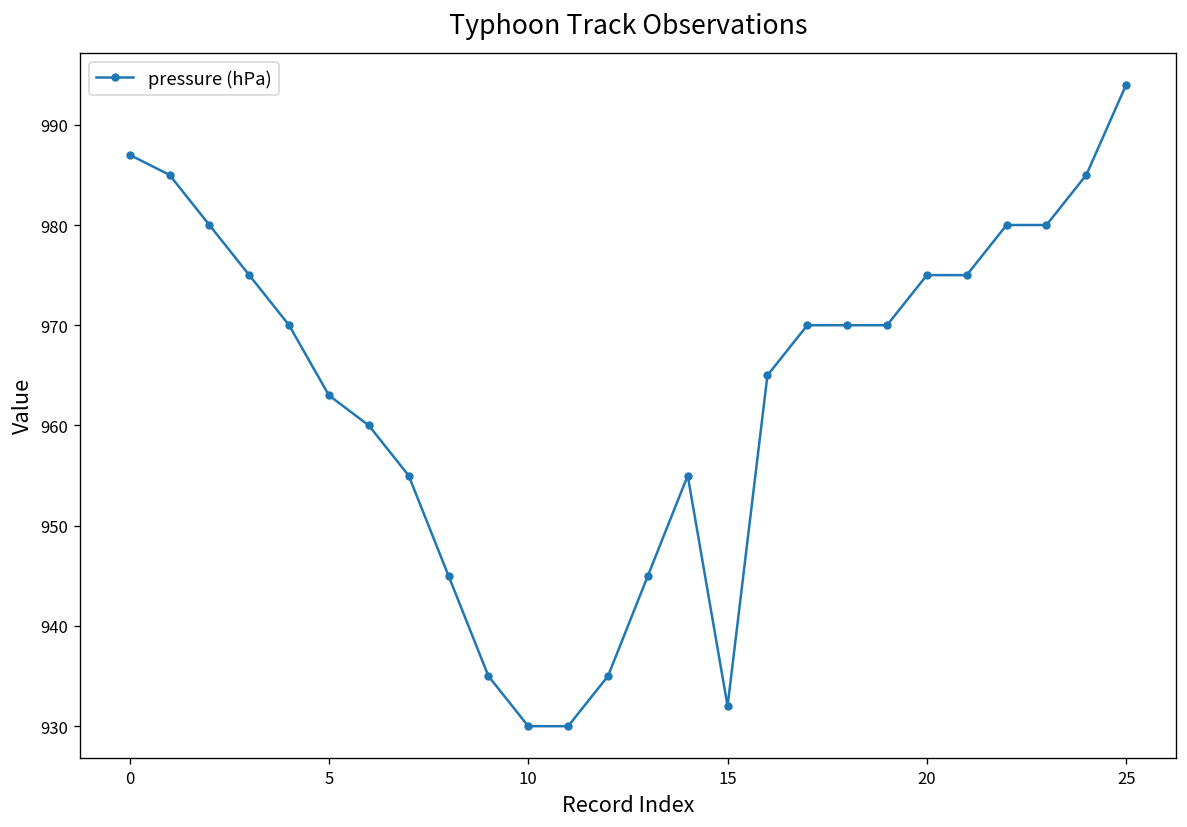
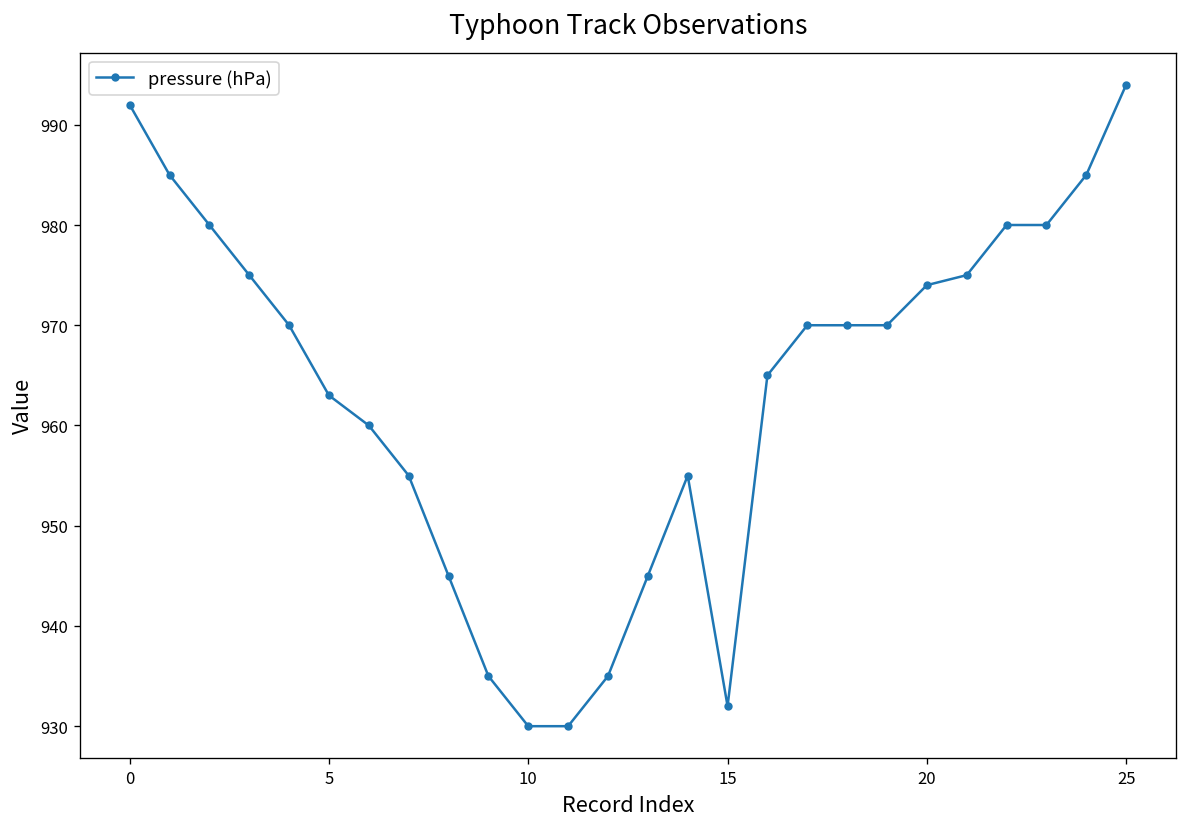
  {
-   "0": 987,
+   "0": 992,
    "5": 963,
    "10": 930,
    "15": 932,
-   "20": 975,
+   "20": 974,
    "25": 994
  }
